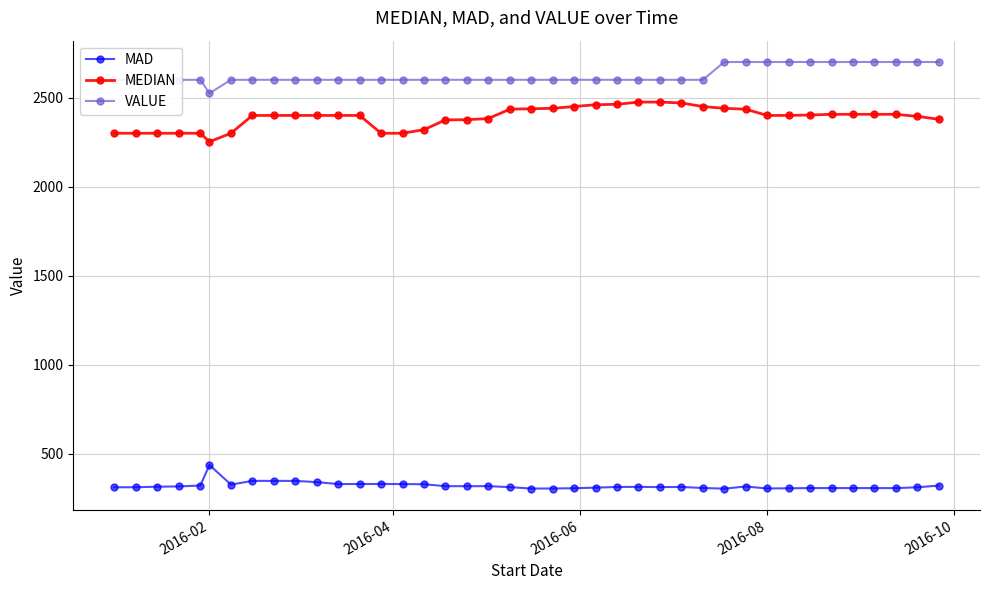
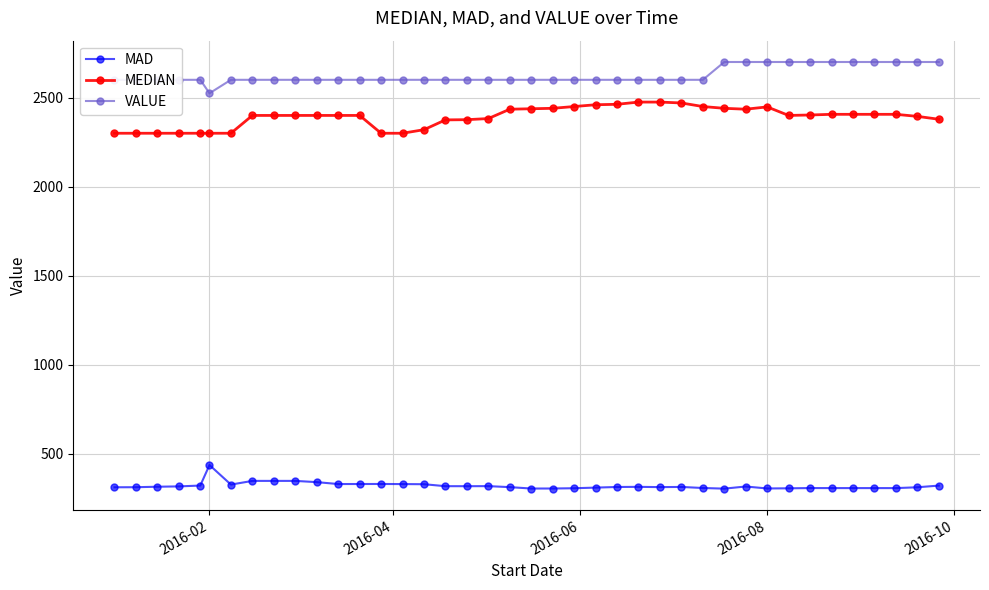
  {
    "MAD": {
      "2016-02": 440,
      "2016-08": 310
    },
    "MEDIAN": {
-     "2016-02": 2250,
-     "2016-08": 2400
+     "2016-02": 2300,
+     "2016-08": 2450
    },
    "VALUE": {
      "2016-02": 2520,
      "2016-08": 2700
    }
  }
